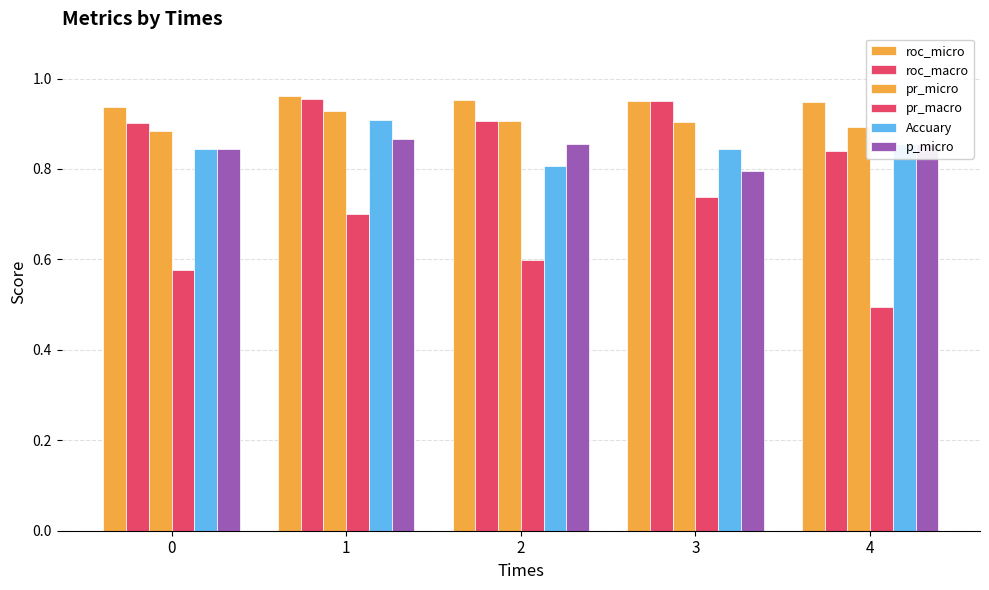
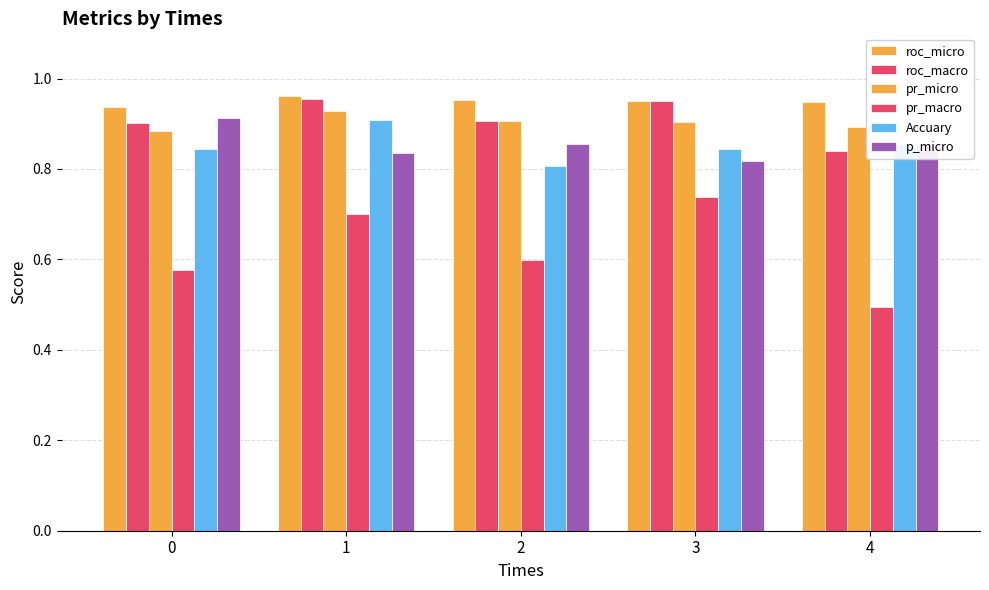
  {
    "Accuary": {
      "0": 0.84,
      "1": 0.91,
      "2": 0.81,
      "3": 0.84
    },
    "p_micro": {
-     "0": 0.84,
-     "1": 0.87,
+     "0": 0.91,
+     "1": 0.83,
      "2": 0.86,
-     "3": 0.79
+     "3": 0.82
    }
  }
